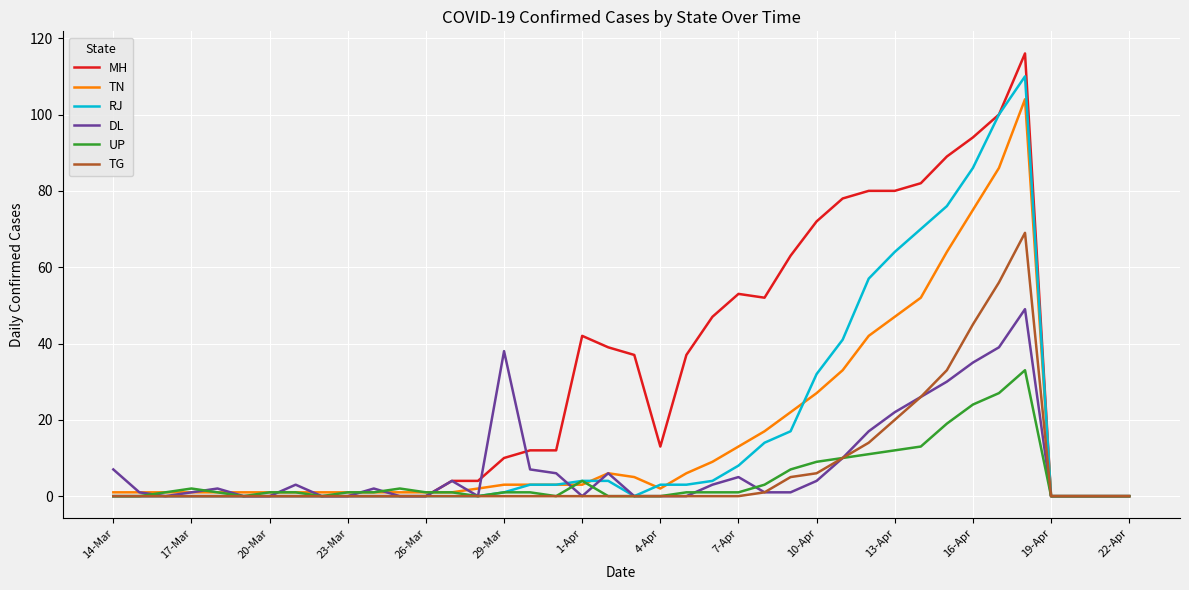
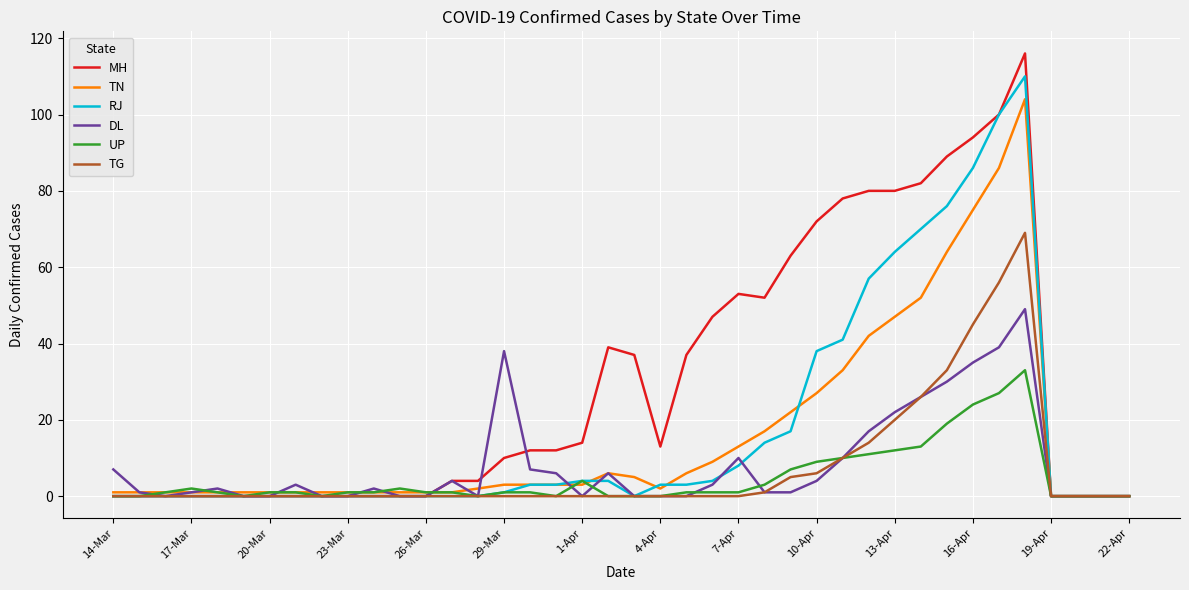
  {
    "MH": {
      "29-Mar": 10,
-     "1-Apr": 42,
+     "1-Apr": 14,
      "4-Apr": 13,
      "7-Apr": 53,
      "10-Apr": 72,
      "13-Apr": 80,
      "16-Apr": 94
    },
    "TN": {
      "14-Mar": 1,
      "29-Mar": 3,
      "1-Apr": 3,
      "4-Apr": 2,
      "7-Apr": 13,
      "10-Apr": 27,
      "13-Apr": 47,
      "16-Apr": 75
    },
    "RJ": {
      "4-Apr": 3,
      "7-Apr": 8,
-     "10-Apr": 32,
+     "10-Apr": 38,
      "13-Apr": 64,
      "16-Apr": 86
    },
    "DL": {
      "14-Mar": 7,
      "29-Mar": 38,
-     "7-Apr": 5,
+     "7-Apr": 10,
      "10-Apr": 4,
      "13-Apr": 22,
      "16-Apr": 35
    },
    "UP": {
      "17-Mar": 2,
      "7-Apr": 1,
      "10-Apr": 9,
      "13-Apr": 12,
      "16-Apr": 24
    },
    "TG": {
      "29-Mar": 0,
      "7-Apr": 0,
      "10-Apr": 6,
      "13-Apr": 20,
      "16-Apr": 45
    }
  }
